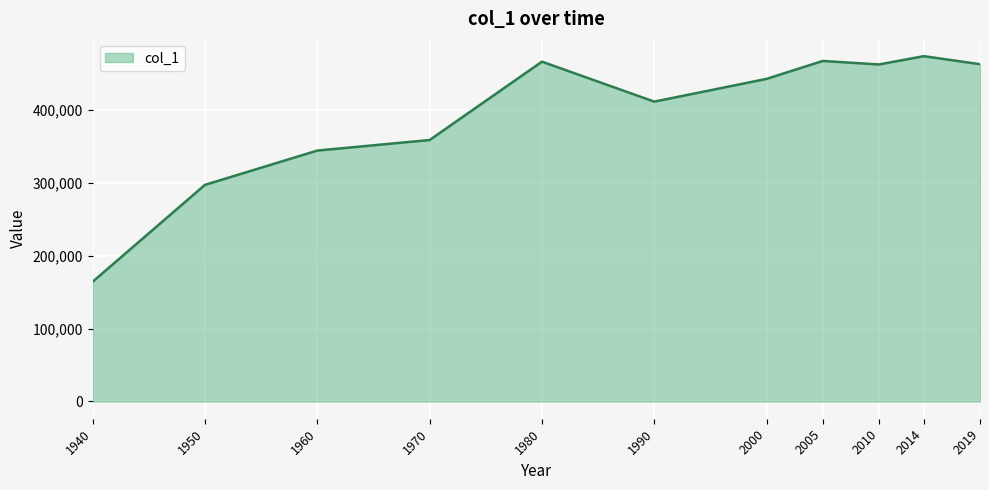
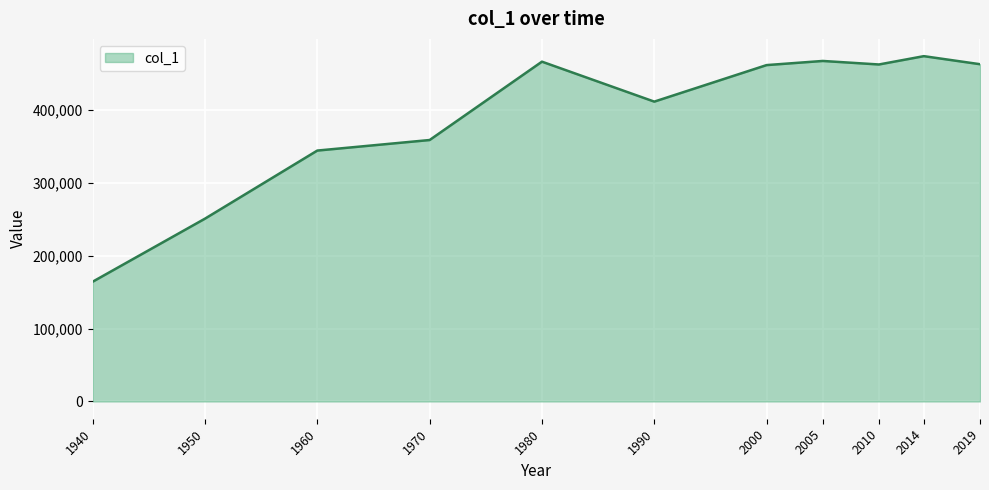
  {
    "1940": "160,000",
-   "1950": "300,000",
+   "1950": "250,000",
    "1960": "340,000",
    "1970": "360,000",
    "1980": "470,000",
    "1990": "410,000",
-   "2000": "440,000",
+   "2000": "460,000",
    "2005": "470,000",
    "2010": "460,000",
    "2014": "470,000",
    "2019": "460,000"
  }
